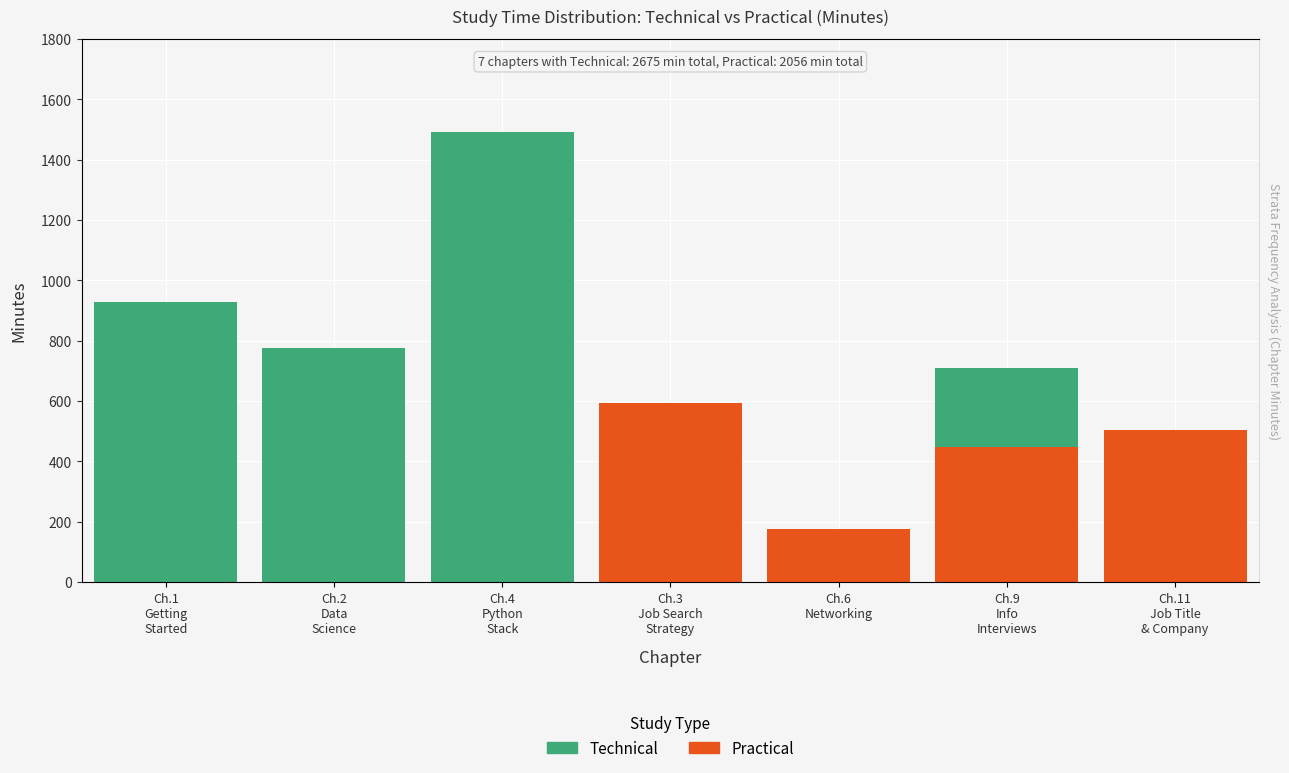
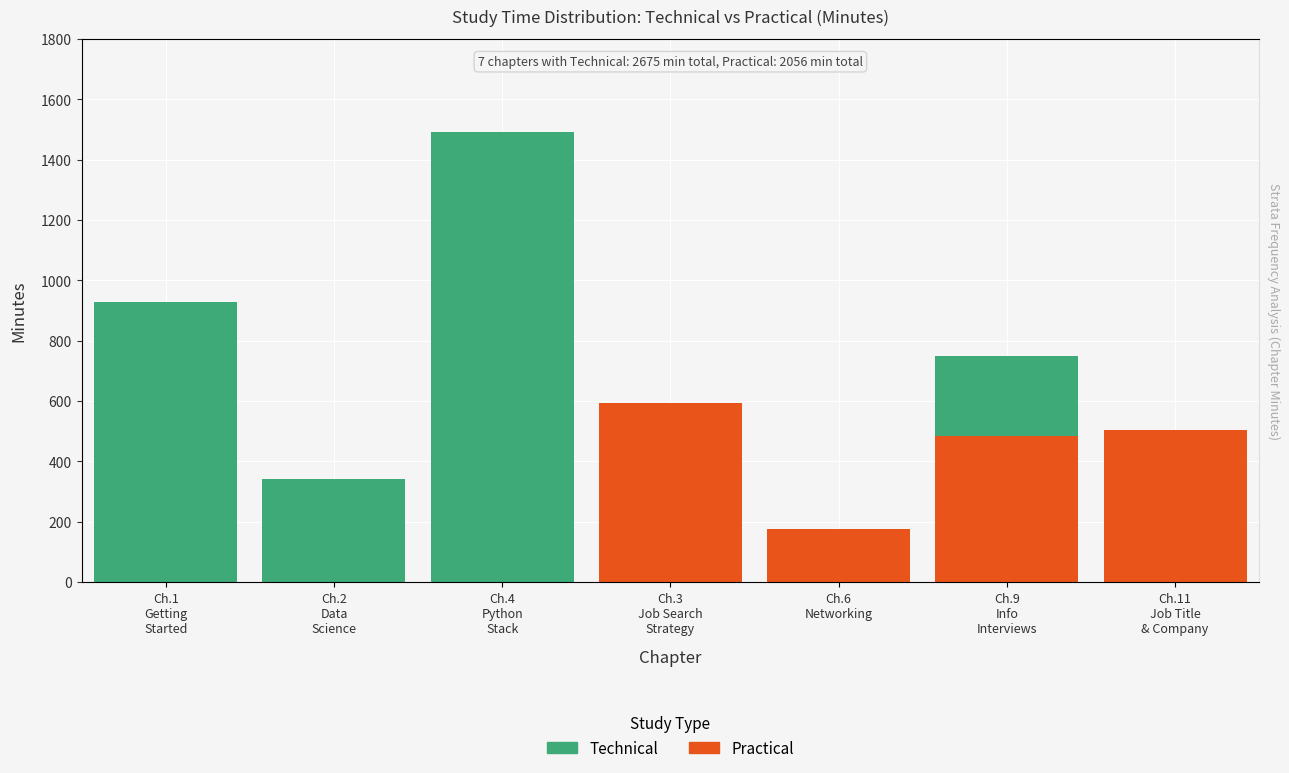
  {
    "Practical": {
      "Ch.1 Getting Started": 0,
      "Ch.2 Data Science": 0,
      "Ch.4 Python Stack": 0,
      "Ch.3 Job Search Strategy": 590,
      "Ch.6 Networking": 180,
-     "Ch.9 Info Interviews": 450,
+     "Ch.9 Info Interviews": 490,
      "Ch.11 Job Title & Company": 510
    },
    "Technical": {
      "Ch.1 Getting Started": 930,
-     "Ch.2 Data Science": 780,
+     "Ch.2 Data Science": 340,
      "Ch.4 Python Stack": 1490,
      "Ch.3 Job Search Strategy": 0,
      "Ch.6 Networking": 0,
      "Ch.9 Info Interviews": 260,
      "Ch.11 Job Title & Company": 0
    }
  }
